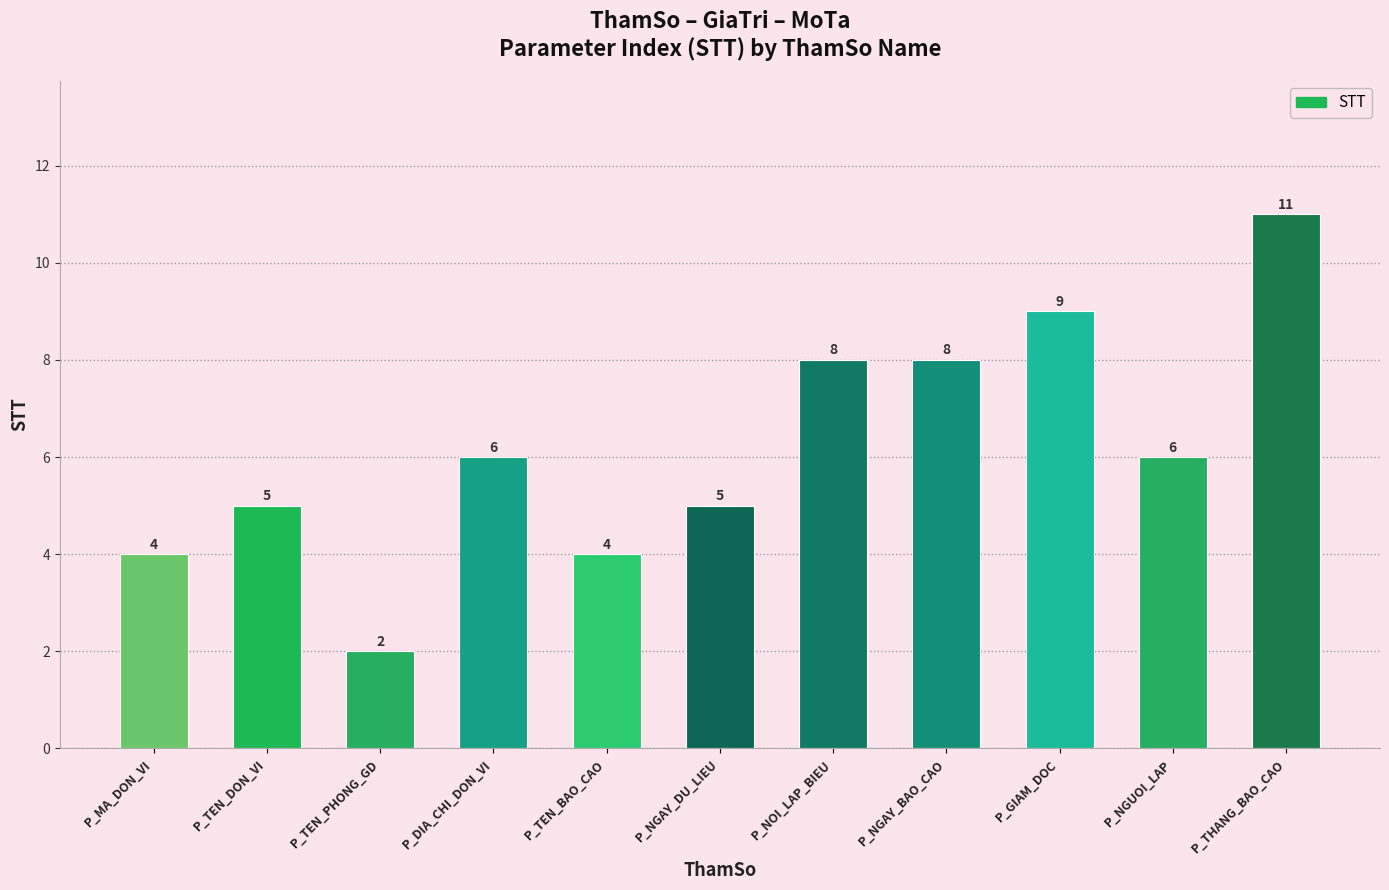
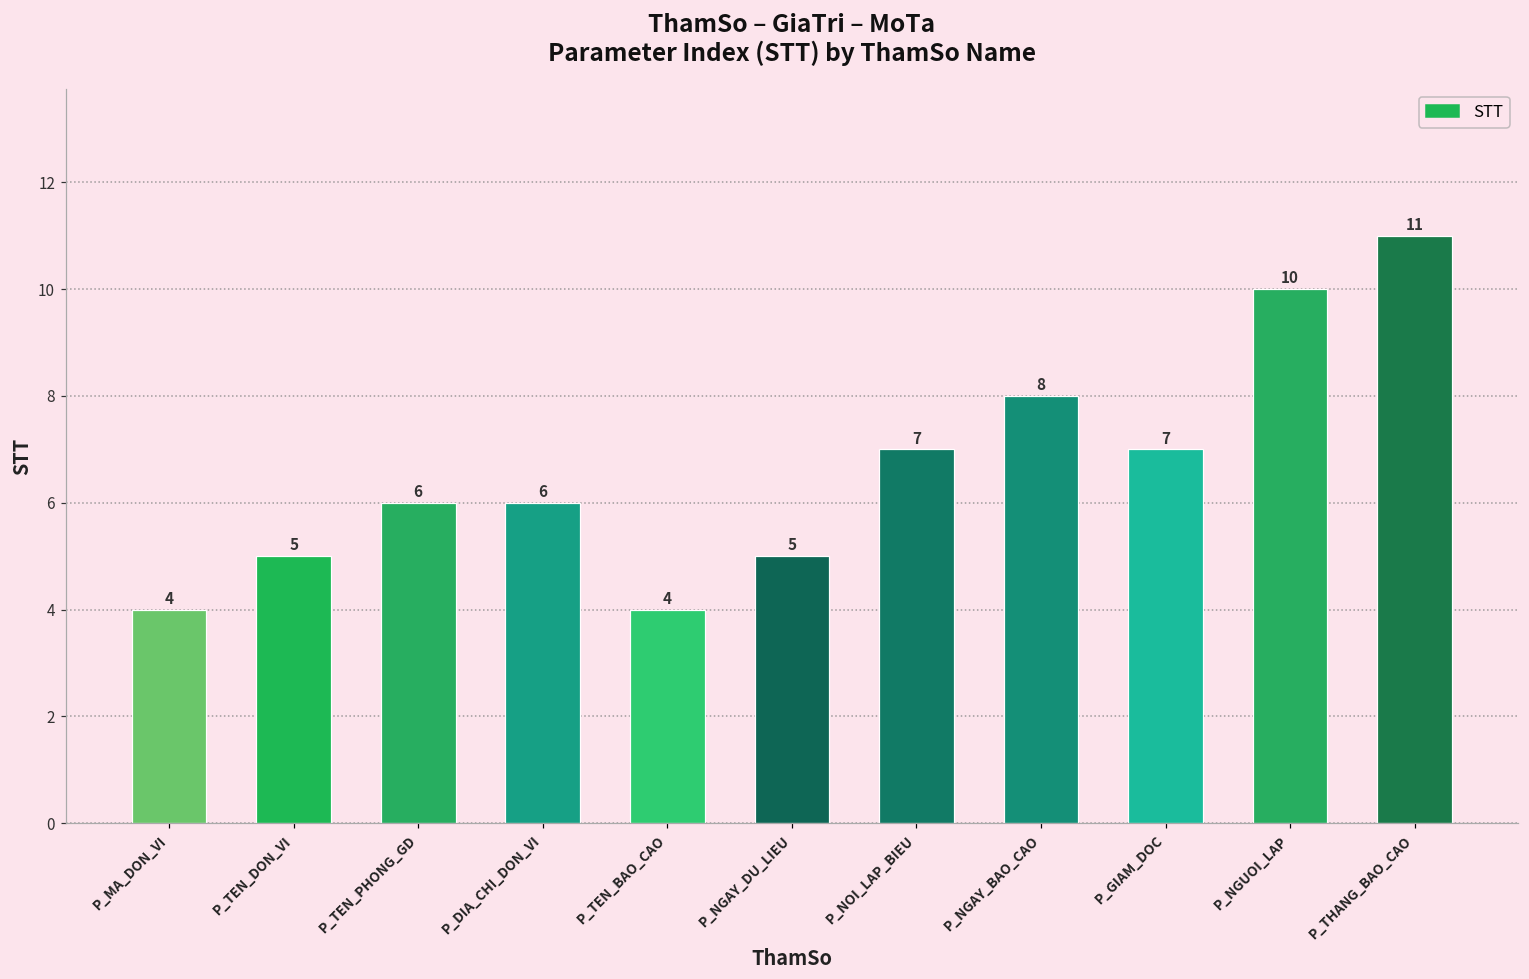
  {
    "P_MA_DON_VI": 4,
    "P_TEN_DON_VI": 5,
-   "P_TEN_PHONG_GD": 2,
+   "P_TEN_PHONG_GD": 6,
    "P_DIA_CHI_DON_VI": 6,
    "P_TEN_BAO_CAO": 4,
    "P_NGAY_DU_LIEU": 5,
-   "P_NOI_LAP_BIEU": 8,
+   "P_NOI_LAP_BIEU": 7,
    "P_NGAY_BAO_CAO": 8,
-   "P_GIAM_DOC": 9,
-   "P_NGUOI_LAP": 6,
+   "P_GIAM_DOC": 7,
+   "P_NGUOI_LAP": 10,
    "P_THANG_BAO_CAO": 11
  }
